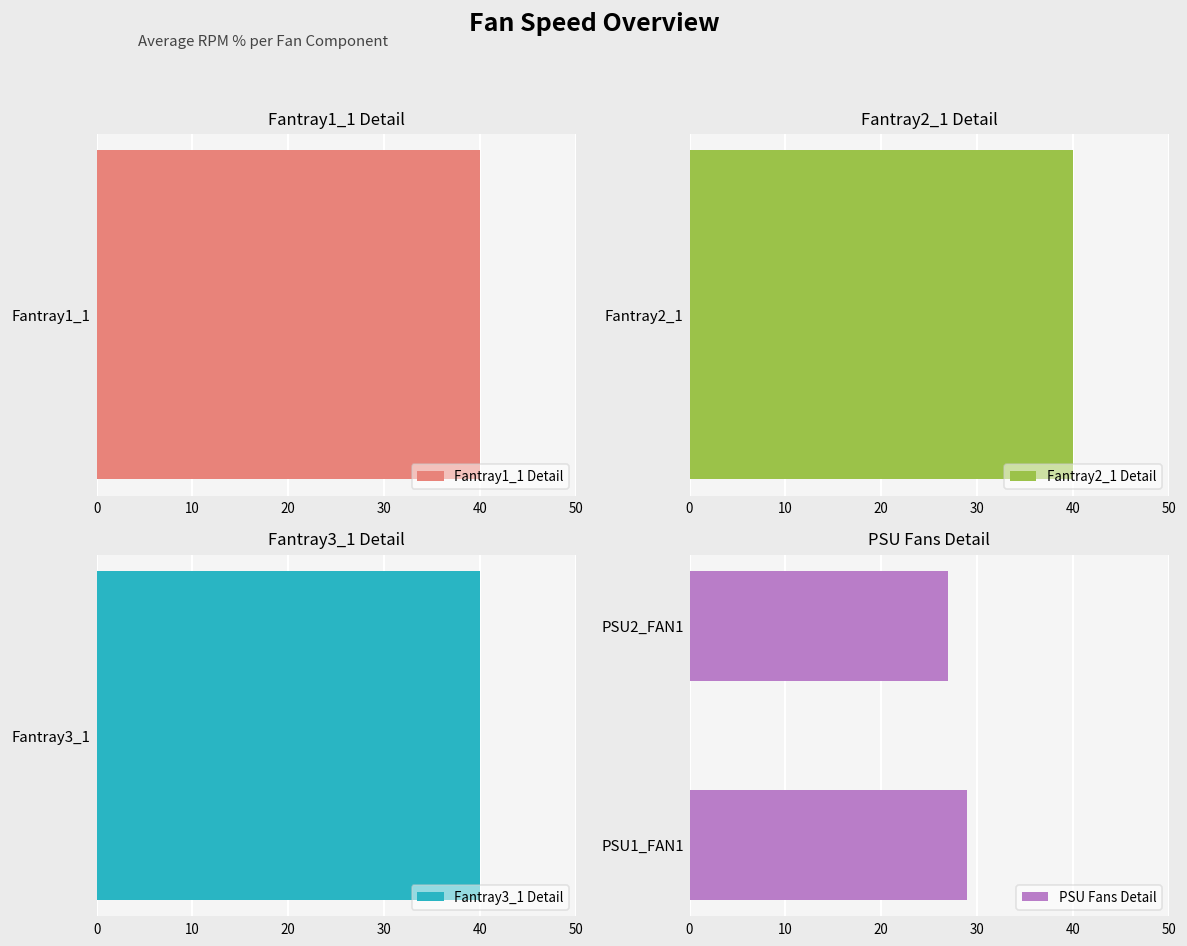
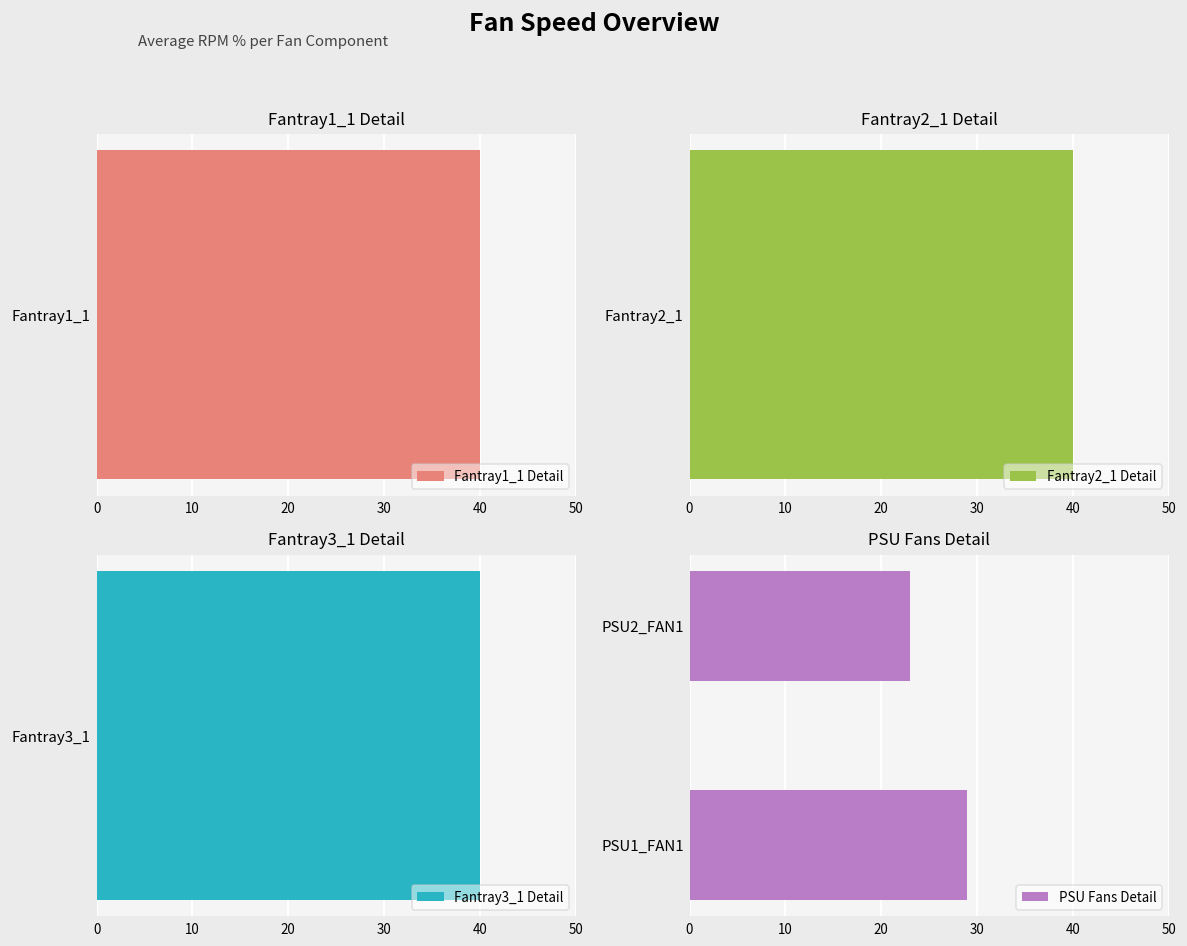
  {
    "Fantray1_1 Detail": {
      "Fantray1_1": 40
    },
    "Fantray2_1 Detail": {
      "Fantray2_1": 40
    },
    "Fantray3_1 Detail": {
      "Fantray3_1": 40
    },
    "PSU Fans Detail": {
-     "PSU2_FAN1": 27,
+     "PSU2_FAN1": 23,
      "PSU1_FAN1": 29
    }
  }
